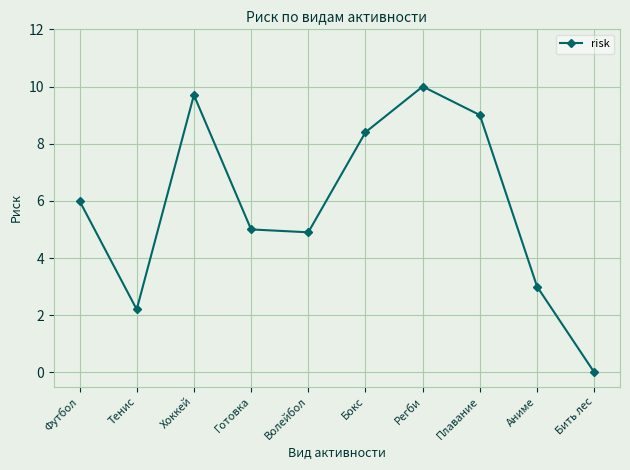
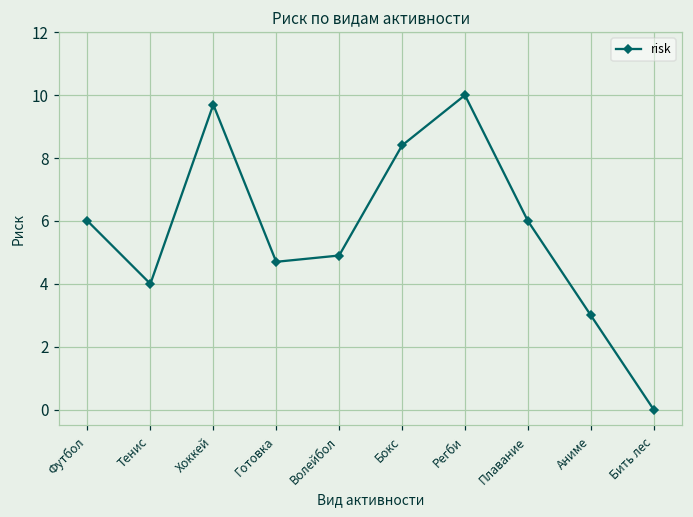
  {
    "Футбол": 6.0,
-   "Тенис": 2.2,
+   "Тенис": 4.0,
    "Хоккей": 9.7,
-   "Готовка": 5.0,
+   "Готовка": 4.7,
    "Волейбол": 4.9,
    "Бокс": 8.4,
    "Регби": 10.0,
-   "Плавание": 9,
+   "Плавание": 6,
    "Аниме": 3.0,
    "Бить лес": 0.0
  }
